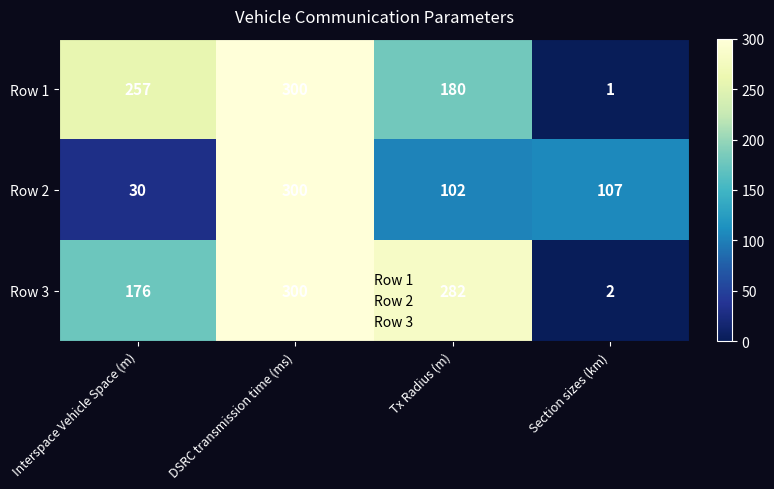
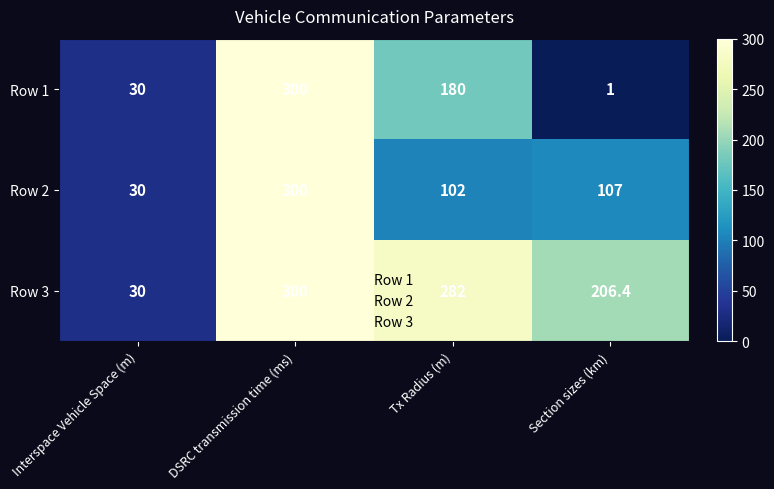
  {
    "Row 1": {
-     "Interspace Vehicle Space (m)": 257,
+     "Interspace Vehicle Space (m)": 30,
      "Tx Radius (m)": 180,
      "Section sizes (km)": 1
    },
    "Row 2": {
      "Interspace Vehicle Space (m)": 30,
      "Tx Radius (m)": 102,
      "Section sizes (km)": 107
    },
    "Row 3": {
-     "Interspace Vehicle Space (m)": 176,
+     "Interspace Vehicle Space (m)": 30,
      "Tx Radius (m)": 282,
-     "Section sizes (km)": 2
+     "Section sizes (km)": 206.4
    }
  }
